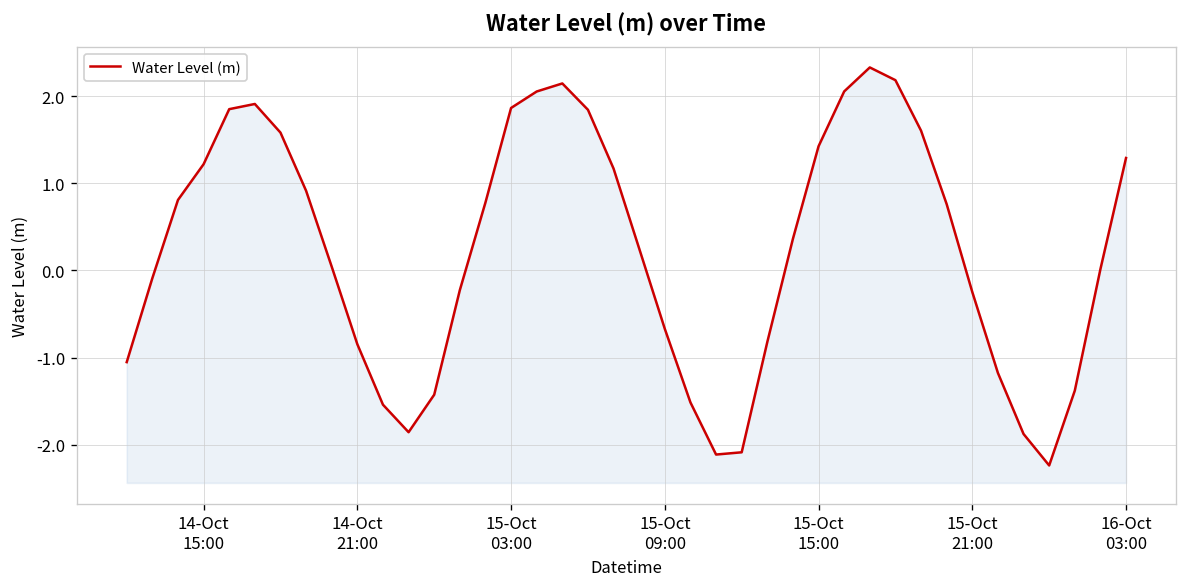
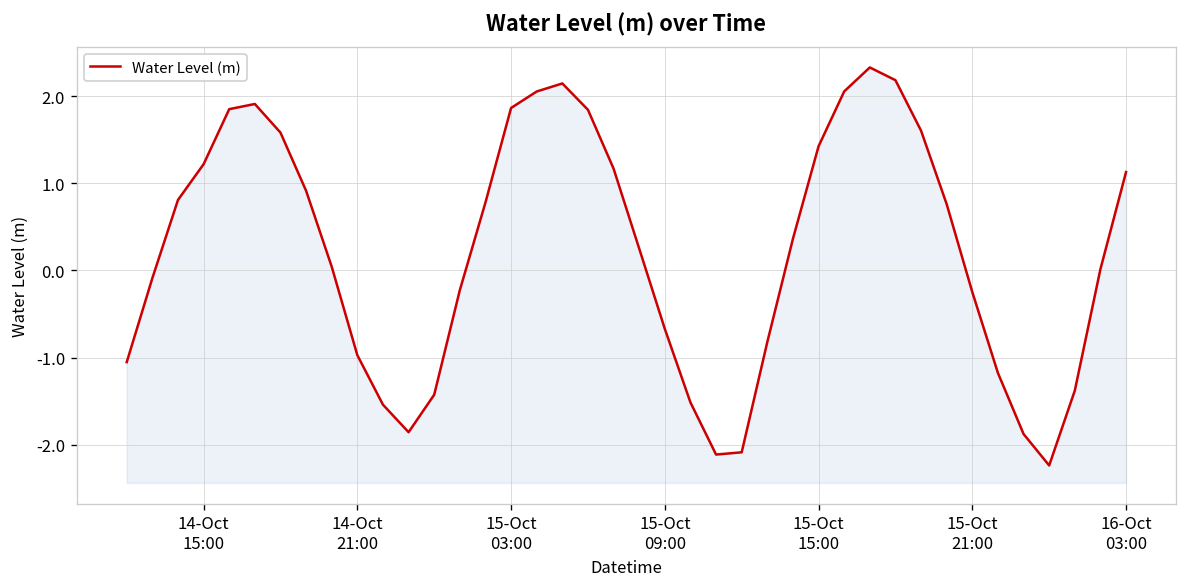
  {
    "14-Oct 15:00": 1.2,
-   "14-Oct 21:00": -0.8,
+   "14-Oct 21:00": -1.0,
    "15-Oct 03:00": 1.9,
    "15-Oct 09:00": -0.7,
    "15-Oct 15:00": 1.4,
    "15-Oct 21:00": -0.2,
-   "16-Oct 03:00": 1.3
+   "16-Oct 03:00": 1.1
  }
